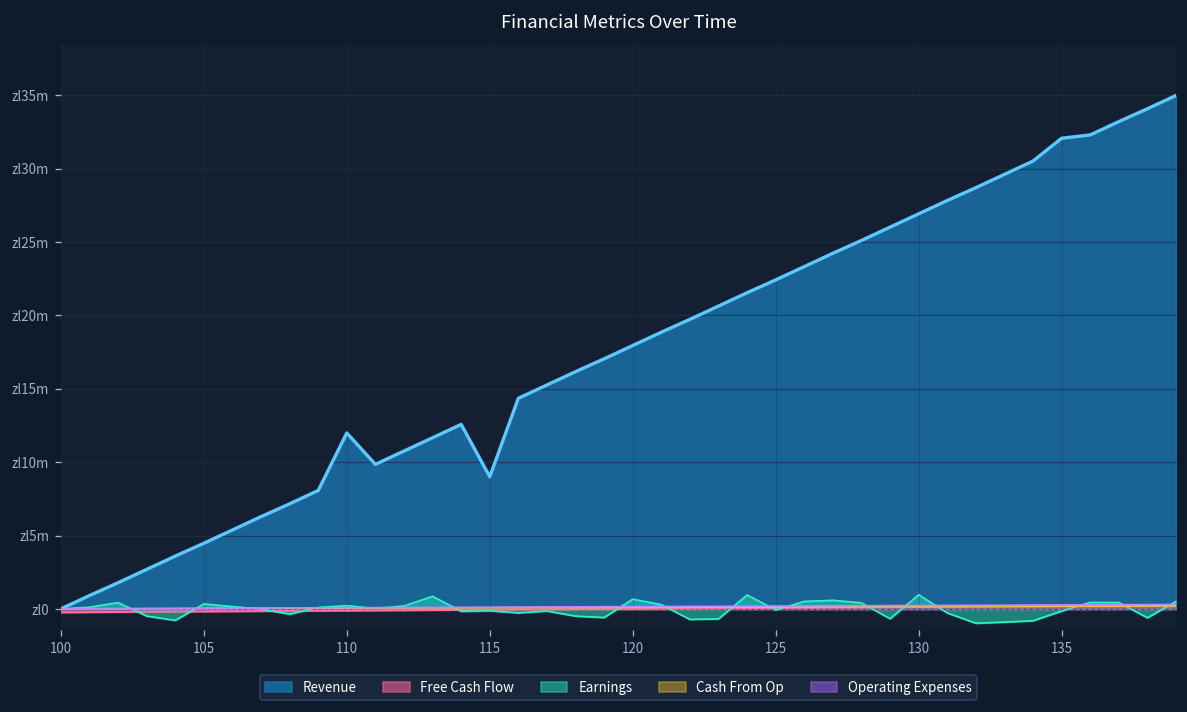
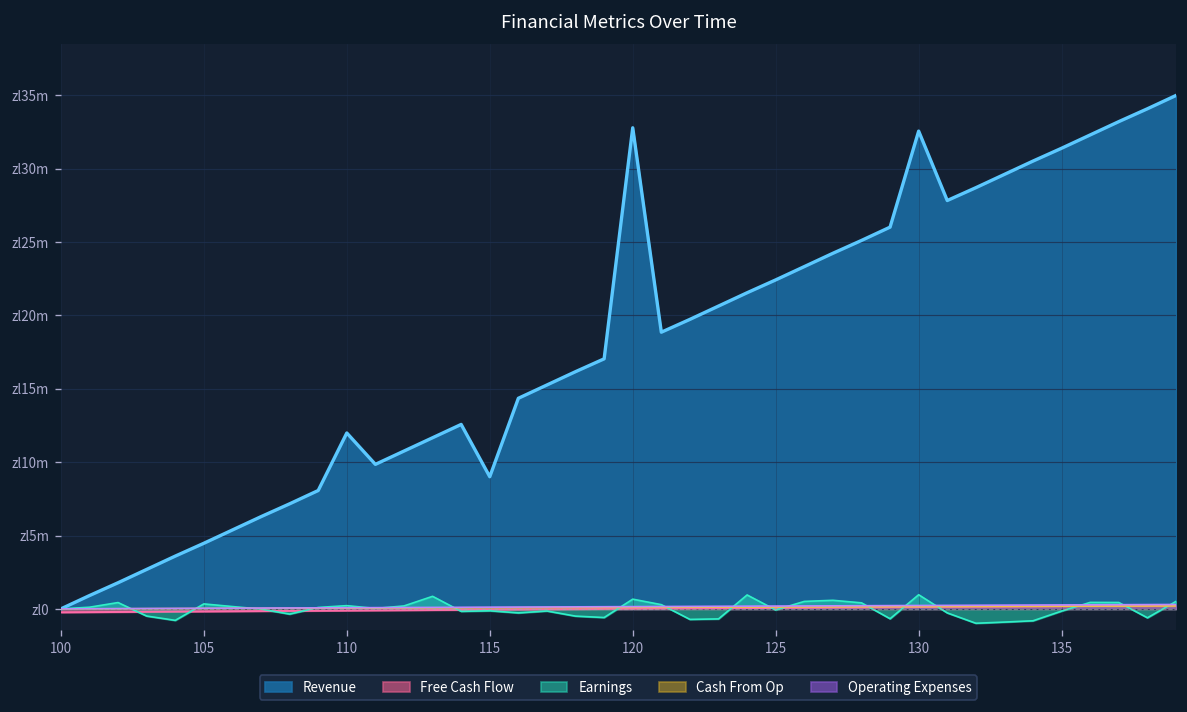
  {
    "Revenue": {
      "105": "zl4.5m",
      "110": "zl12.0m",
      "115": "zl9.0m",
-     "120": "zl18.0m",
+     "120": "zl32.8m",
      "125": "zl22.4m",
-     "130": "zl26.9m",
-     "135": "zl32.1m"
+     "130": "zl32.6m",
+     "135": "zl31.4m"
    }
  }
